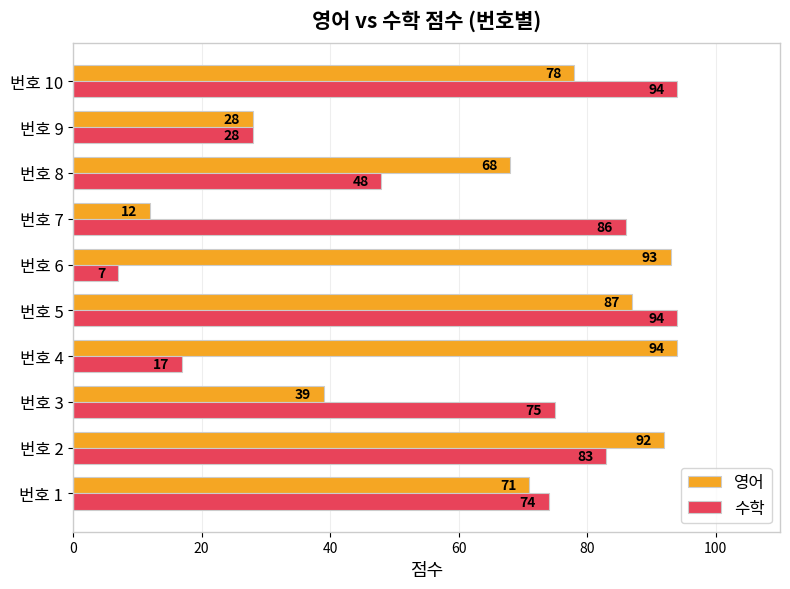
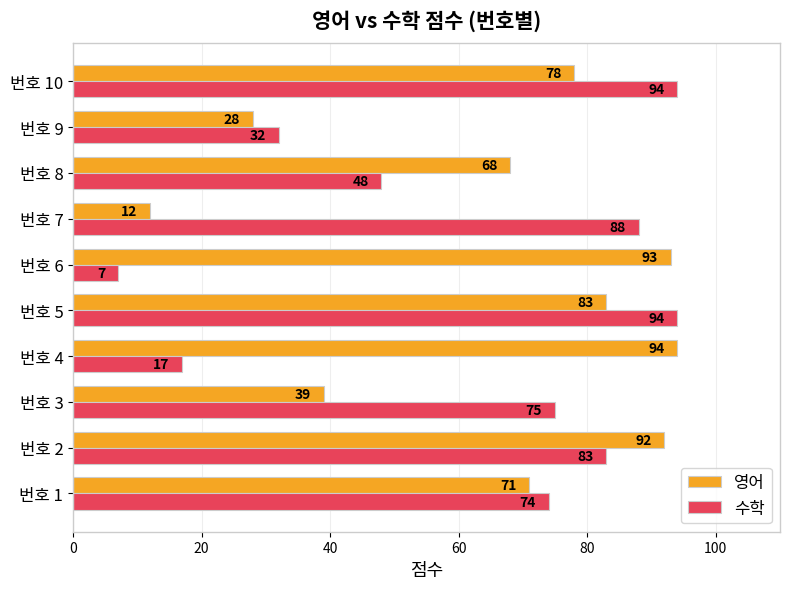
  {
    "영어": {
      "번호 10": 78,
      "번호 9": 28,
      "번호 8": 68,
      "번호 7": 12,
      "번호 6": 93,
-     "번호 5": 87,
+     "번호 5": 83,
      "번호 4": 94,
      "번호 3": 39,
      "번호 2": 92,
      "번호 1": 71
    },
    "수학": {
      "번호 10": 94,
-     "번호 9": 28,
+     "번호 9": 32,
      "번호 8": 48,
-     "번호 7": 86,
+     "번호 7": 88,
      "번호 6": 7,
      "번호 5": 94,
      "번호 4": 17,
      "번호 3": 75,
      "번호 2": 83,
      "번호 1": 74
    }
  }
